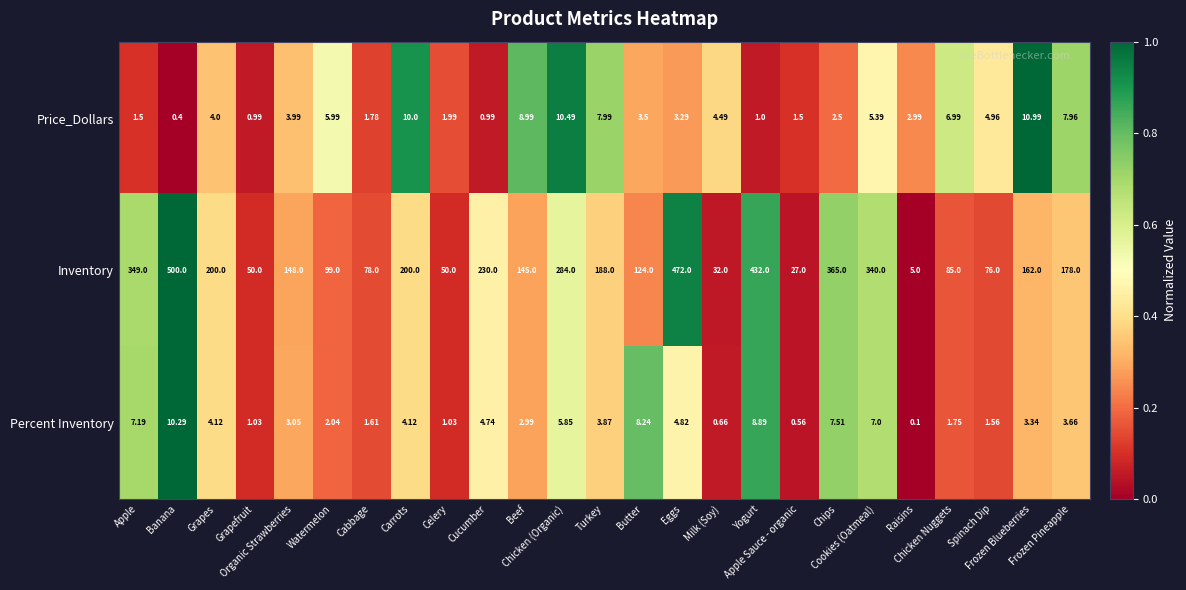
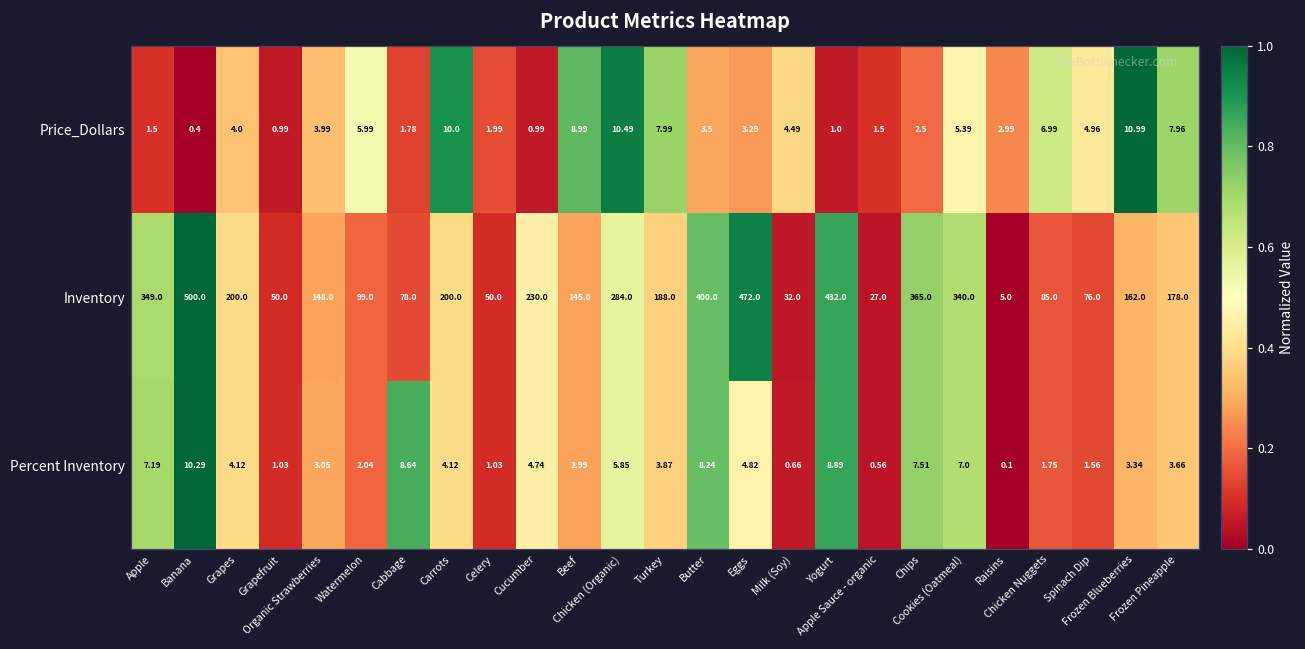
  {
    "Price_Dollars": {
      "Apple": 1.5,
      "Banana": 0.4,
      "Grapes": 4.0,
      "Grapefruit": 0.99,
      "Organic Strawberries": 3.99,
      "Watermelon": 5.99,
      "Cabbage": 1.78,
      "Carrots": 10.0,
      "Celery": 1.99,
      "Cucumber": 0.99,
      "Beef": 8.99,
      "Chicken (Organic)": 10.49,
      "Turkey": 7.99,
      "Butter": 3.5,
      "Eggs": 3.29,
      "Milk (Soy)": 4.49,
      "Yogurt": 1.0,
      "Apple Sauce - organic": 1.5,
      "Chips": 2.5,
      "Cookies (Oatmeal)": 5.39,
      "Raisins": 2.99,
      "Chicken Nuggets": 6.99,
      "Spinach Dip": 4.96,
      "Frozen Pineapple": 7.96
    },
    "Inventory": {
      "Apple": 349.0,
      "Banana": 500.0,
      "Grapes": 200.0,
      "Grapefruit": 50.0,
      "Organic Strawberries": 148.0,
      "Watermelon": 99.0,
      "Cabbage": 78.0,
      "Carrots": 200.0,
      "Celery": 50.0,
      "Cucumber": 230.0,
      "Beef": 145.0,
      "Chicken (Organic)": 284.0,
      "Turkey": 188.0,
-     "Butter": 124.0,
+     "Butter": 400.0,
      "Eggs": 472.0,
      "Milk (Soy)": 32.0,
      "Yogurt": 432.0,
      "Apple Sauce - organic": 27.0,
      "Chips": 365.0,
      "Cookies (Oatmeal)": 340.0,
      "Raisins": 5.0,
      "Chicken Nuggets": 85.0,
      "Spinach Dip": 76.0,
      "Frozen Blueberries": 162.0,
      "Frozen Pineapple": 178.0
    },
    "Percent Inventory": {
      "Apple": 7.19,
      "Banana": 10.29,
      "Grapes": 4.12,
      "Grapefruit": 1.03,
      "Organic Strawberries": 3.05,
      "Watermelon": 2.04,
-     "Cabbage": 1.61,
+     "Cabbage": 8.64,
      "Carrots": 4.12,
      "Celery": 1.03,
      "Cucumber": 4.74,
      "Beef": 2.99,
      "Chicken (Organic)": 5.85,
      "Turkey": 3.87,
      "Butter": 8.24,
      "Eggs": 4.82,
      "Milk (Soy)": 0.66,
      "Yogurt": 8.89,
      "Apple Sauce - organic": 0.56,
      "Chips": 7.51,
      "Cookies (Oatmeal)": 7.0,
      "Raisins": 0.1,
      "Chicken Nuggets": 1.75,
      "Spinach Dip": 1.56,
      "Frozen Blueberries": 3.34,
      "Frozen Pineapple": 3.66
    }
  }
